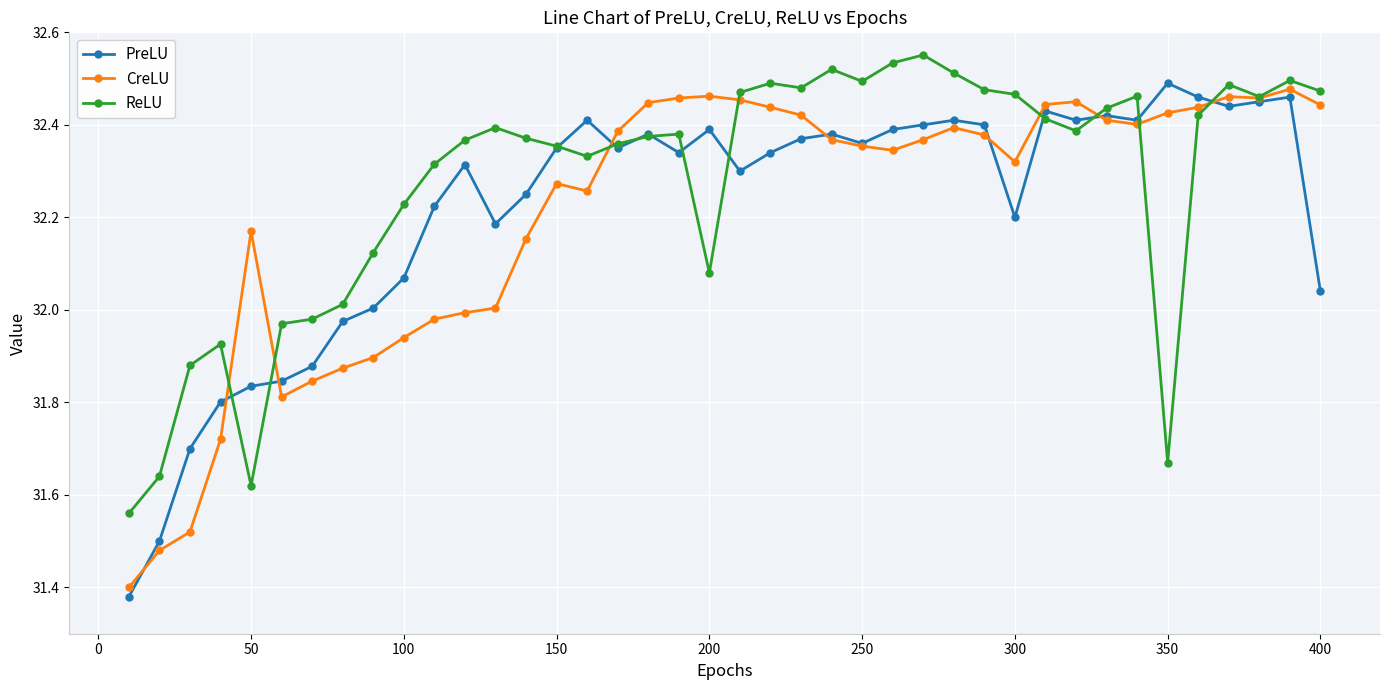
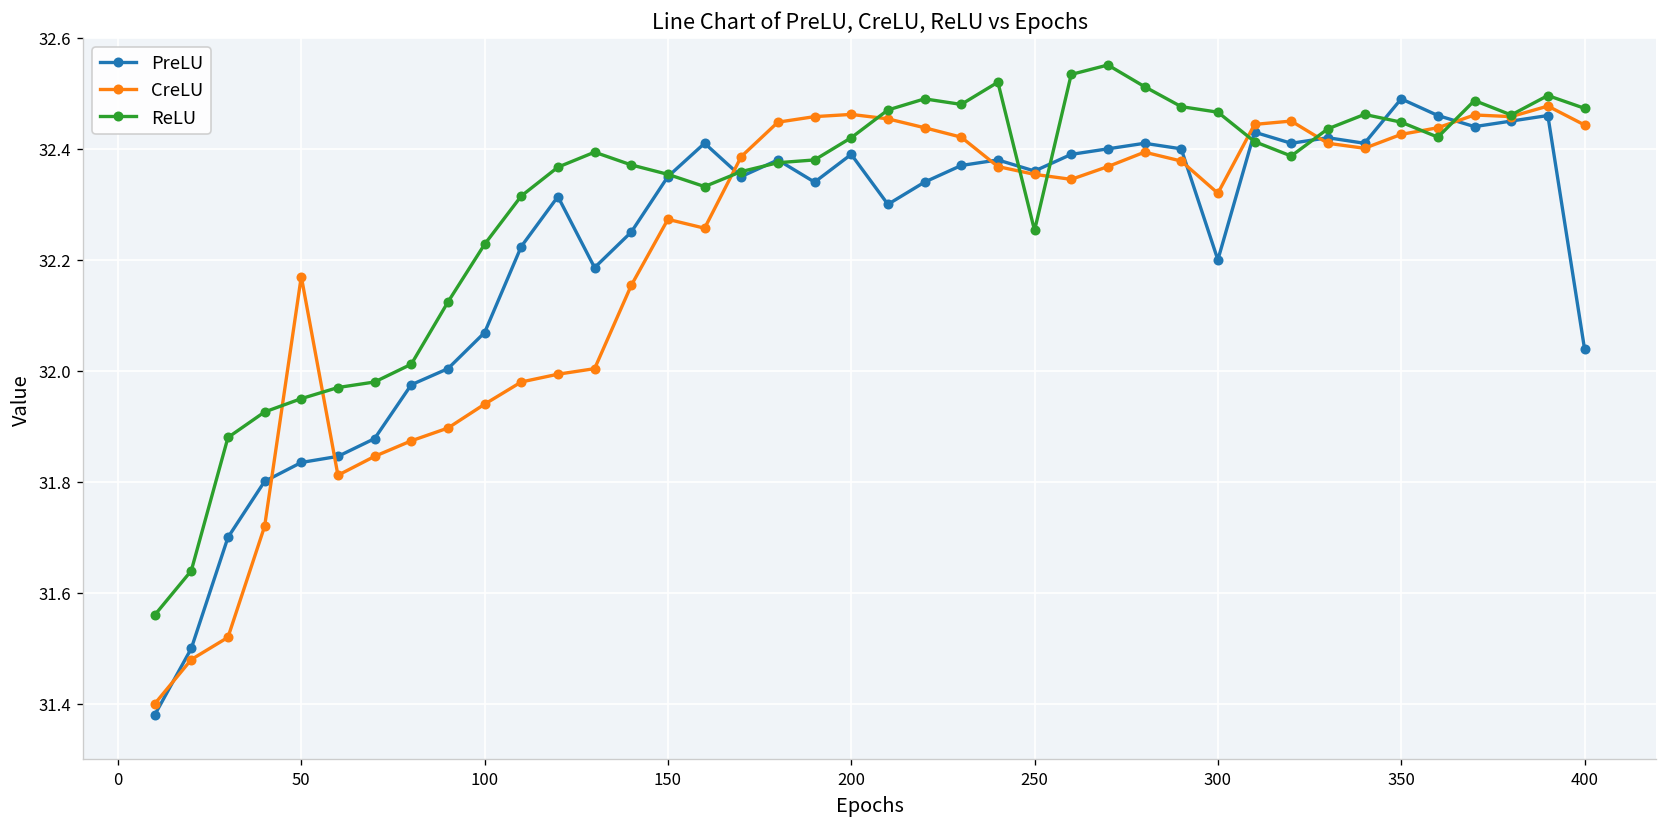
  {
    "PreLU": {
      "50": 31.84,
      "100": 32.07,
      "200": 32.39,
      "250": 32.36,
      "300": 32.20,
      "350": 32.49,
      "400": 32.04
    },
    "CreLU": {
      "50": 32.17,
      "100": 31.94,
      "150": 32.27,
      "200": 32.46,
      "250": 32.35,
      "300": 32.32,
      "350": 32.43,
      "400": 32.44
    },
    "ReLU": {
-     "50": 31.62,
+     "50": 31.95,
      "100": 32.23,
-     "200": 32.08,
-     "250": 32.49,
+     "200": 32.42,
+     "250": 32.25,
      "300": 32.47,
-     "350": 31.67,
+     "350": 32.45,
      "400": 32.47
    }
  }
